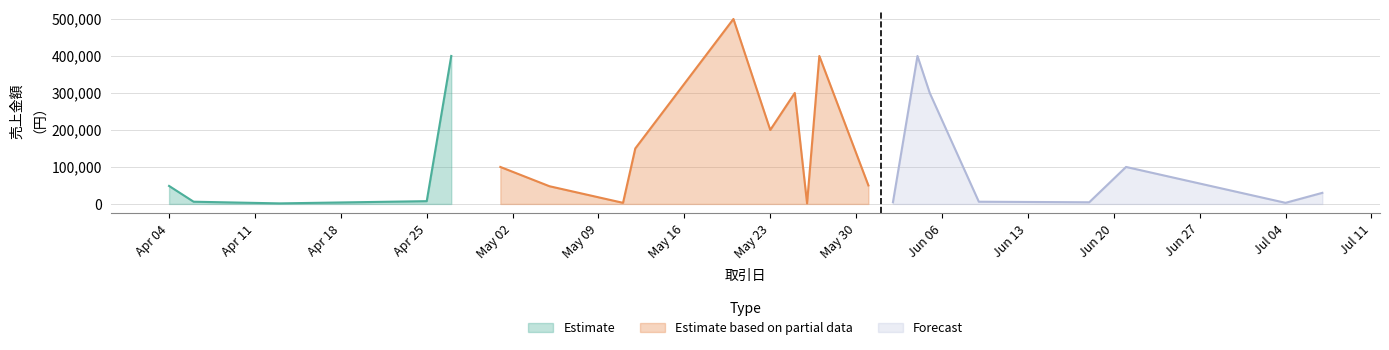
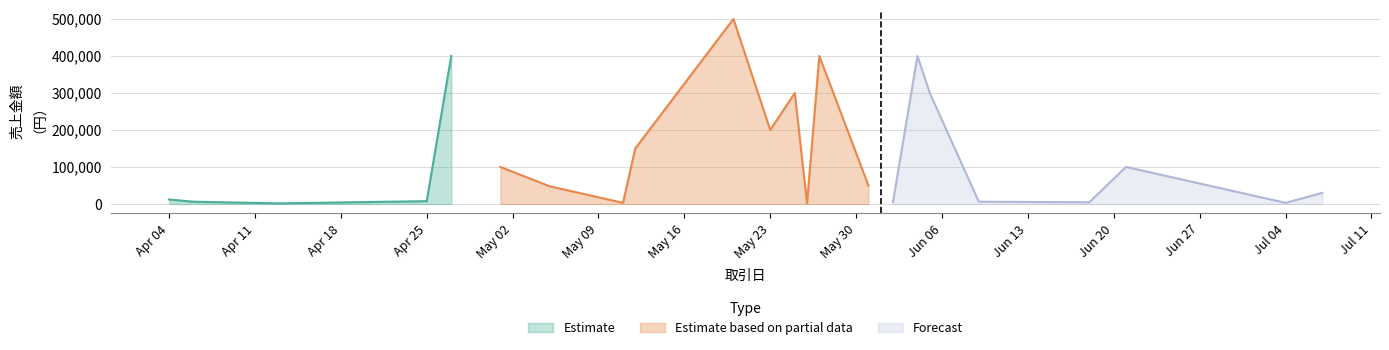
  {
    "Estimate": {
-     "Apr 04": "50,000",
+     "Apr 04": "10,000",
      "Apr 25": "10,000"
    },
    "Estimate based on partial data": {
      "May 23": "200,000"
    },
    "Forecast": {
      "Jul 04": "0"
    }
  }
